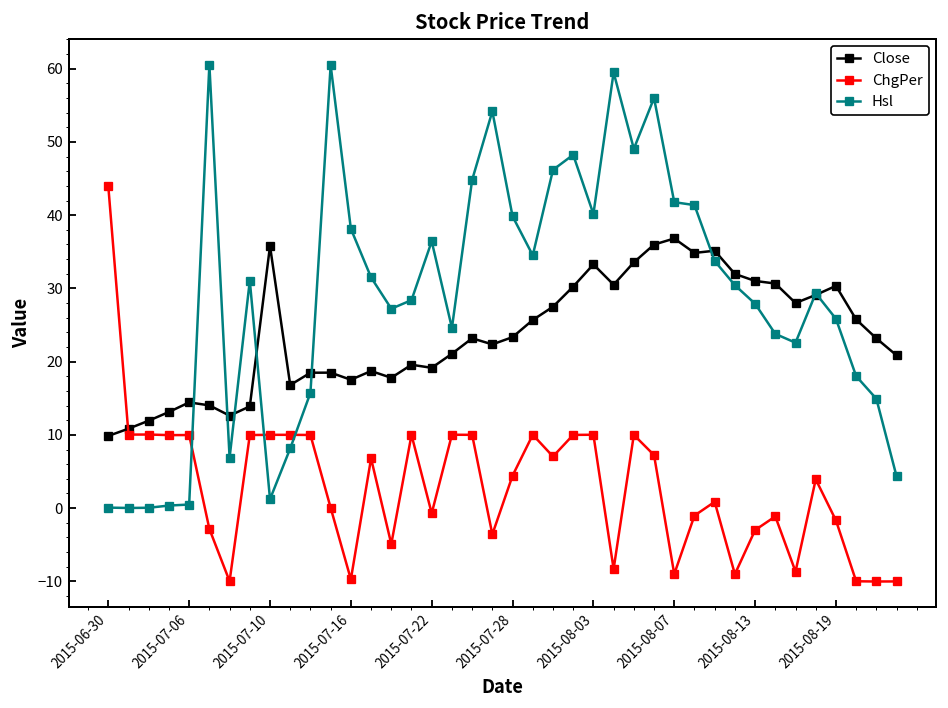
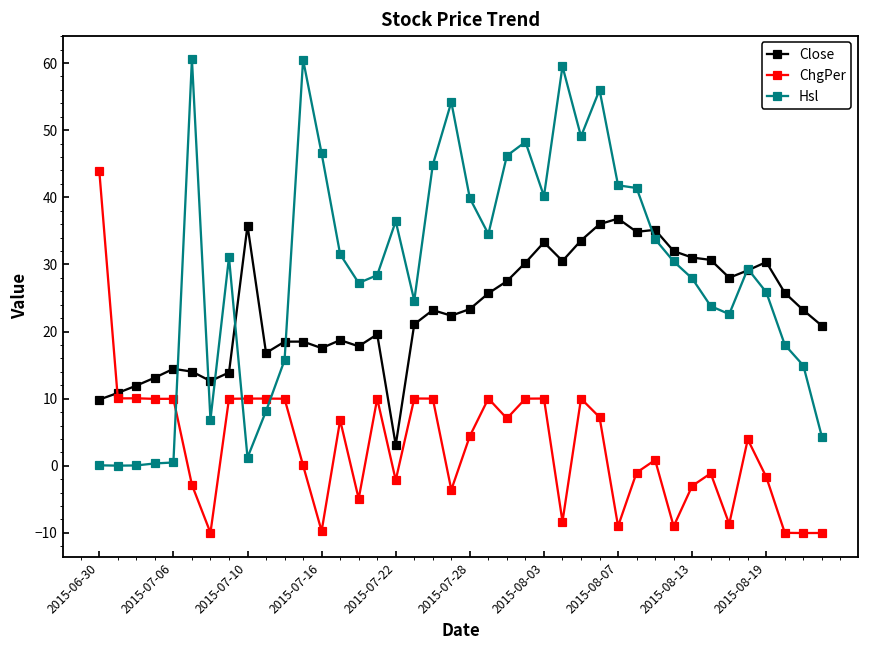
  {
    "Close": {
      "2015-06-30": 10,
      "2015-07-06": 14,
      "2015-07-10": 36,
      "2015-07-16": 18,
-     "2015-07-22": 19,
+     "2015-07-22": 3,
      "2015-07-28": 23,
      "2015-08-03": 33,
      "2015-08-07": 37,
      "2015-08-13": 31,
      "2015-08-19": 30
    },
    "ChgPer": {
      "2015-06-30": 44,
      "2015-07-06": 10,
      "2015-07-10": 10,
      "2015-07-16": -10,
-     "2015-07-22": -1,
+     "2015-07-22": -2,
      "2015-07-28": 4,
      "2015-08-03": 10,
      "2015-08-07": -9,
      "2015-08-13": -3,
      "2015-08-19": -2
    },
    "Hsl": {
      "2015-06-30": 0,
      "2015-07-06": 0,
      "2015-07-10": 1,
-     "2015-07-16": 38,
+     "2015-07-16": 47,
      "2015-07-22": 36,
      "2015-07-28": 40,
      "2015-08-03": 40,
      "2015-08-07": 42,
      "2015-08-13": 28,
      "2015-08-19": 26
    }
  }
